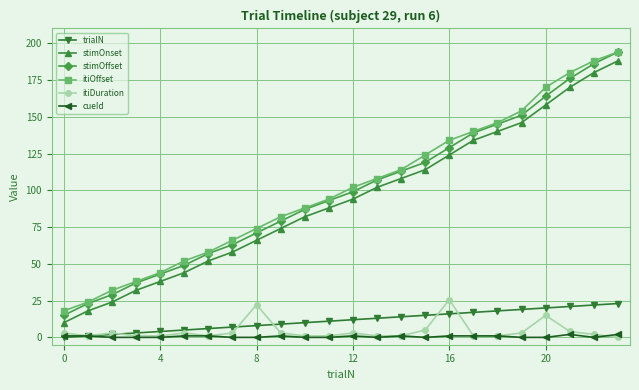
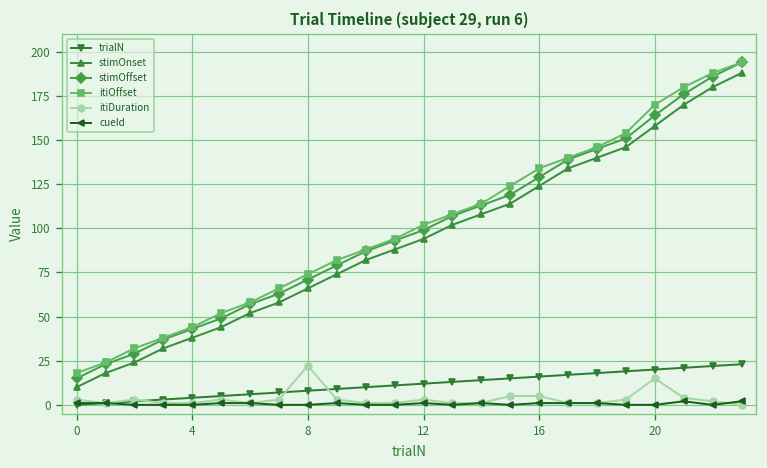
  {
    "itiDuration": {
      "0": 3,
      "8": 22,
      "12": 3,
-     "16": 26,
+     "16": 5,
      "20": 15
    }
  }
